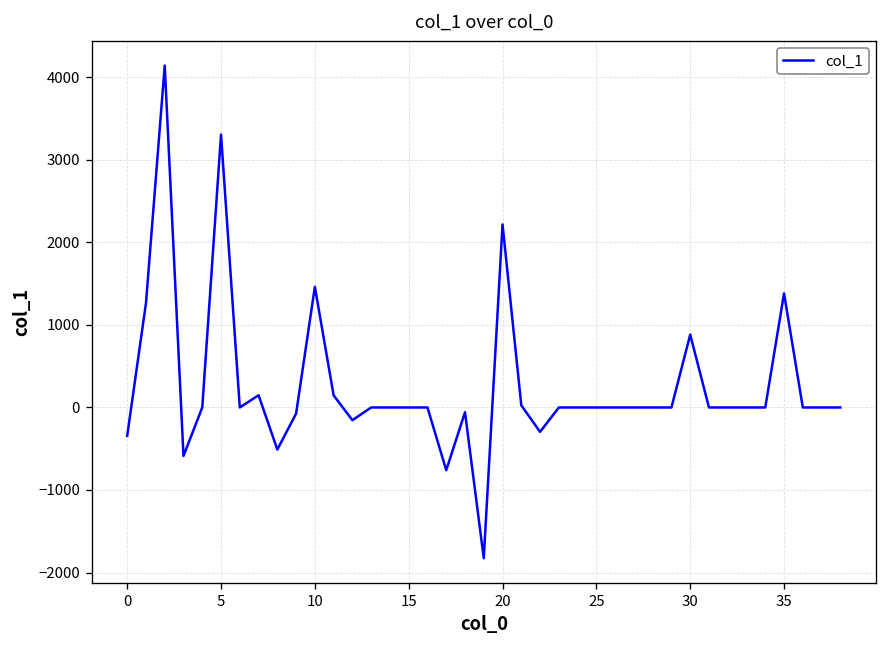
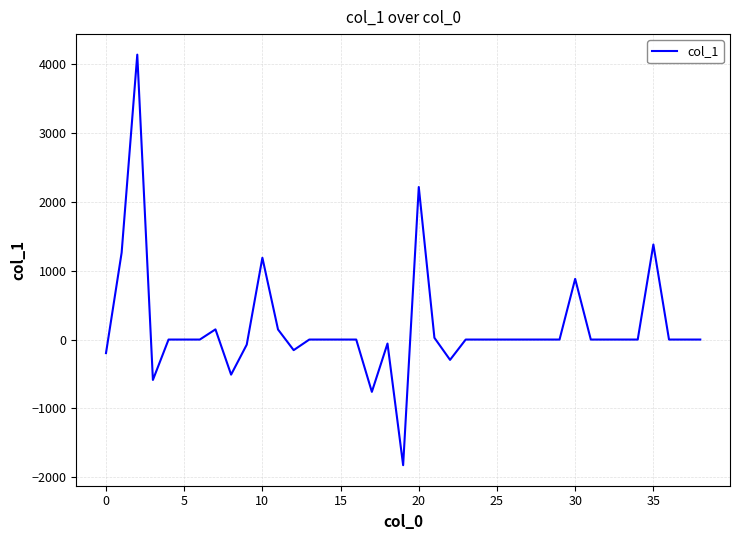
  {
-   "0": -300,
-   "5": 3300,
-   "10": 1500,
+   "0": -200,
+   "5": 0,
+   "10": 1200,
    "15": 0,
    "20": 2200,
    "25": 0,
    "30": 900,
    "35": 1400
  }
